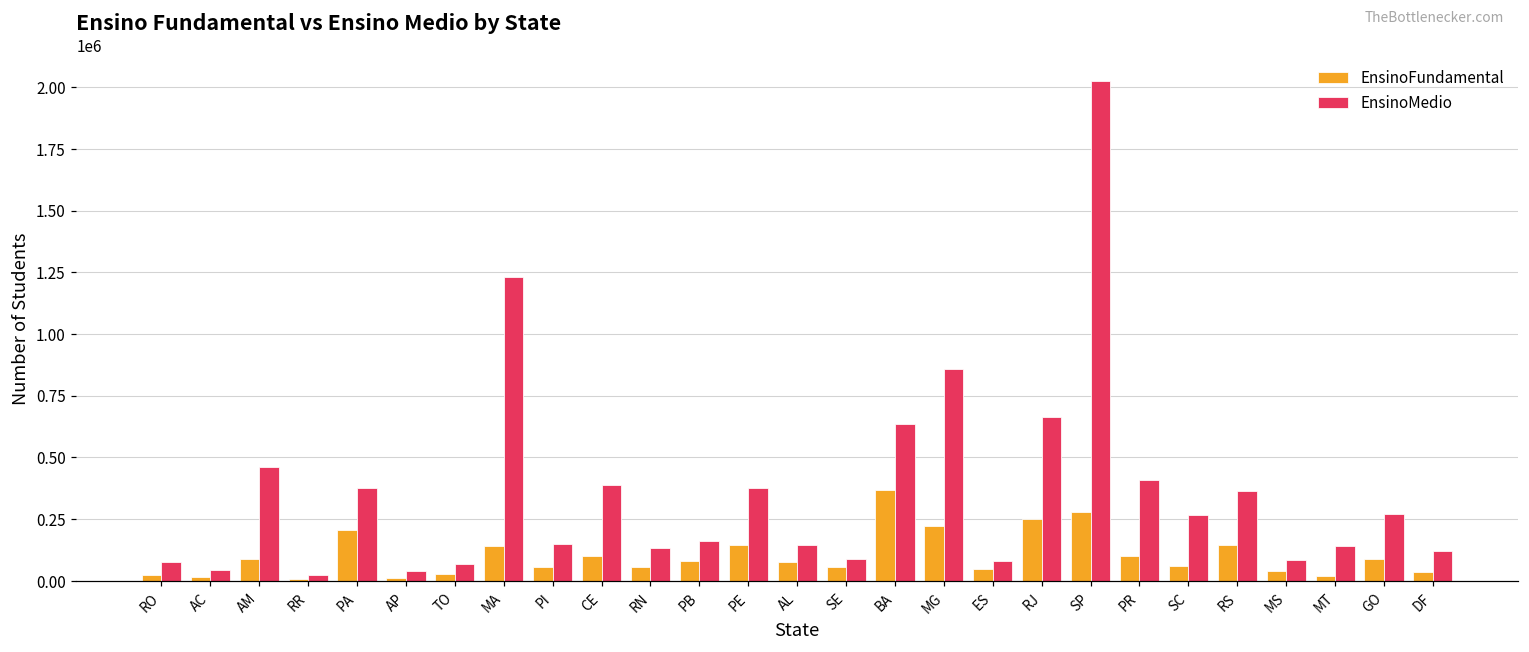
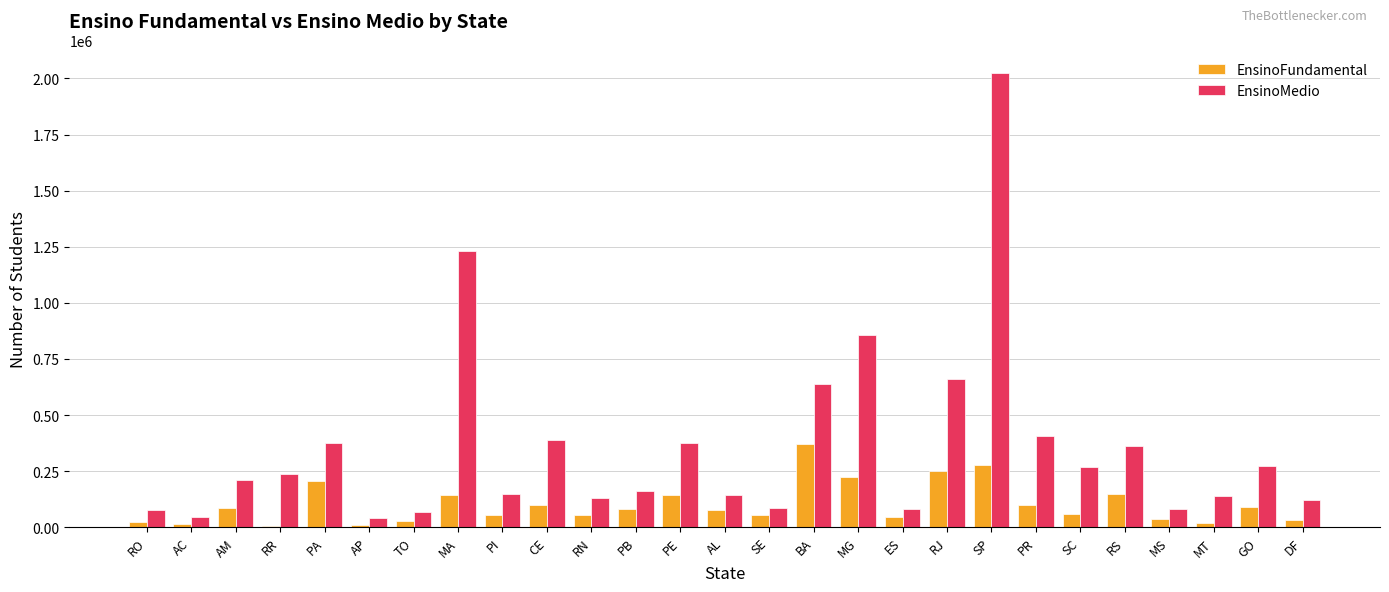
  {
    "EnsinoFundamental": {
      "RO": 20000,
      "AC": 10000,
      "AM": 90000,
      "PA": 200000,
      "TO": 30000,
      "MA": 140000,
      "PI": 50000,
      "CE": 100000,
      "RN": 60000,
      "PB": 80000,
      "PE": 140000,
      "AL": 80000,
      "SE": 60000,
      "BA": 370000,
      "MG": 220000,
      "ES": 50000,
      "RJ": 250000,
      "SP": 280000,
      "PR": 100000,
      "SC": 60000,
      "RS": 150000,
      "MS": 40000,
      "MT": 20000,
      "GO": 90000,
      "DF": 30000
    },
    "EnsinoMedio": {
      "RO": 80000,
      "AC": 40000,
-     "AM": 460000,
-     "RR": 20000,
+     "AM": 210000,
+     "RR": 240000,
      "PA": 380000,
      "AP": 40000,
      "TO": 70000,
      "MA": 1230000,
      "PI": 150000,
      "CE": 390000,
      "RN": 130000,
      "PB": 160000,
      "PE": 380000,
      "AL": 140000,
      "SE": 90000,
      "BA": 640000,
      "MG": 860000,
      "ES": 80000,
      "RJ": 660000,
      "SP": 2020000,
      "PR": 410000,
      "SC": 270000,
      "RS": 360000,
      "MS": 80000,
      "MT": 140000,
      "GO": 270000,
      "DF": 120000
    }
  }
